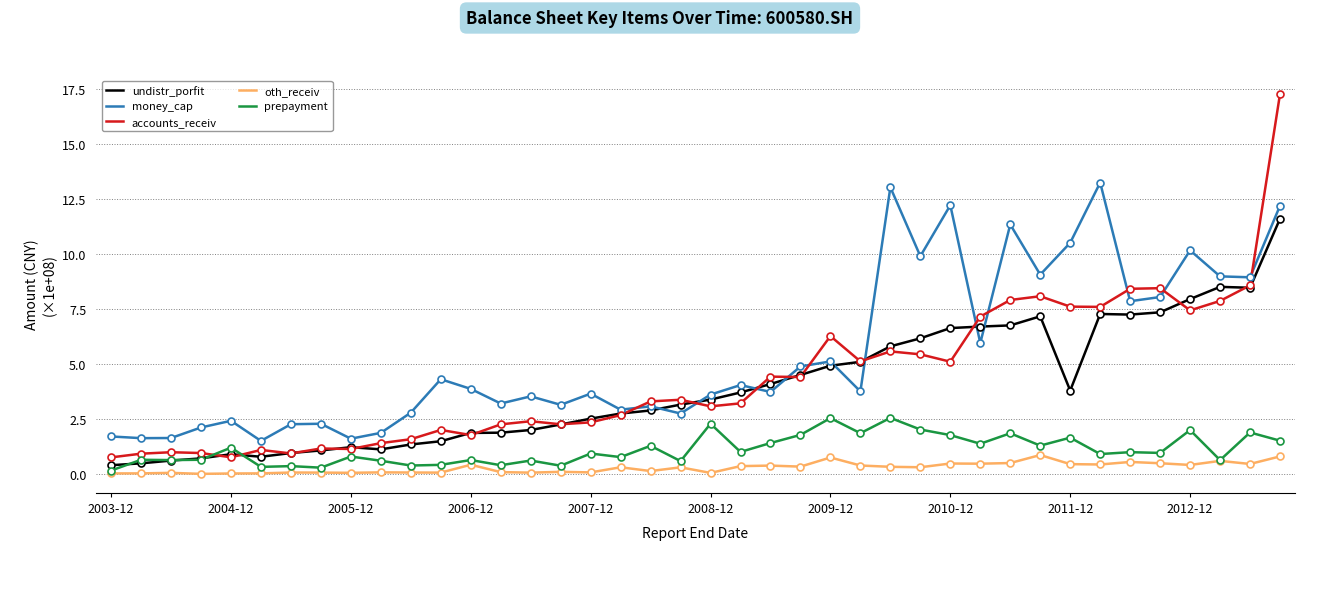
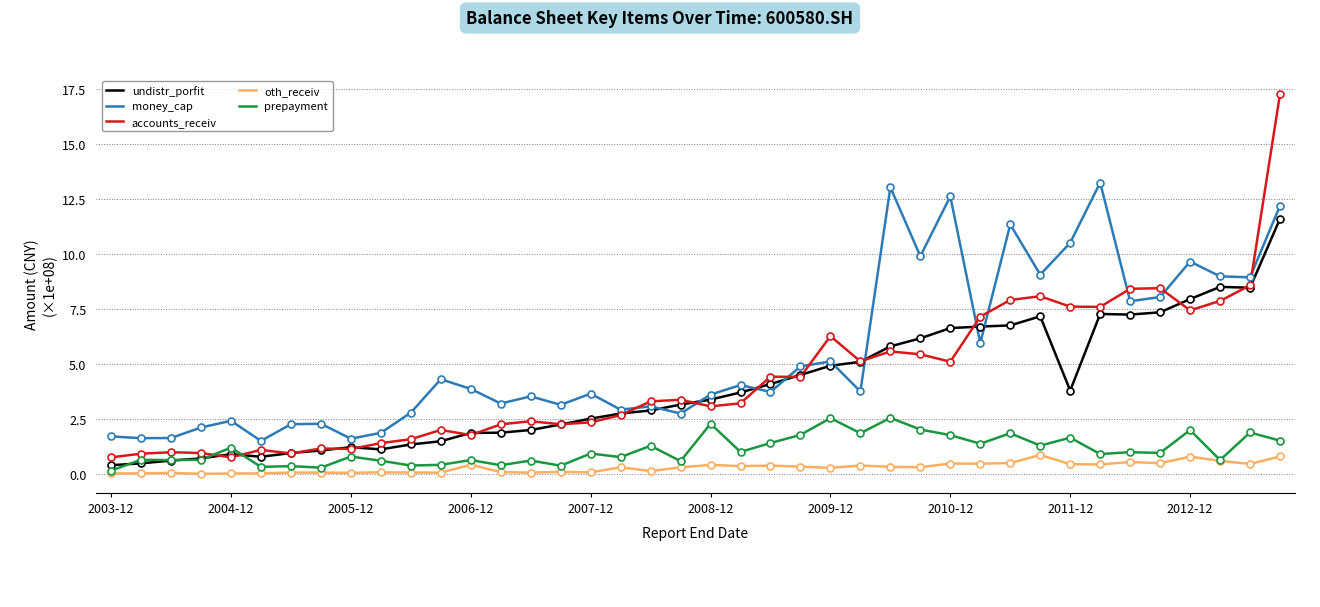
  {
    "undistr_porfit": {
      "2003-12": 0.4,
      "2004-12": 0.9,
      "2007-12": 2.5,
      "2008-12": 3.4,
      "2009-12": 4.9,
      "2010-12": 6.6,
      "2011-12": 3.8,
      "2012-12": 8.0
    },
    "money_cap": {
      "2003-12": 1.7,
      "2004-12": 2.4,
      "2005-12": 1.6,
      "2006-12": 3.9,
      "2007-12": 3.7,
      "2008-12": 3.6,
      "2009-12": 5.1,
-     "2010-12": 12.2,
+     "2010-12": 12.6,
      "2011-12": 10.5,
-     "2012-12": 10.2
+     "2012-12": 9.7
    },
    "accounts_receiv": {
      "2003-12": 0.8,
      "2004-12": 0.8,
      "2007-12": 2.4,
      "2008-12": 3.1,
      "2009-12": 6.3,
      "2010-12": 5.1,
      "2011-12": 7.6,
      "2012-12": 7.5
    },
    "oth_receiv": {
      "2003-12": 0.0,
      "2004-12": 0.0,
      "2005-12": 0.1,
      "2006-12": 0.4,
      "2007-12": 0.1,
-     "2008-12": 0.1,
-     "2009-12": 0.8,
+     "2008-12": 0.4,
+     "2009-12": 0.3,
      "2010-12": 0.5,
      "2011-12": 0.5,
-     "2012-12": 0.4
+     "2012-12": 0.8
    },
    "prepayment": {
      "2003-12": 0.2,
      "2004-12": 1.2,
      "2005-12": 0.8,
      "2006-12": 0.7,
      "2007-12": 0.9,
      "2008-12": 2.3,
      "2009-12": 2.6,
      "2010-12": 1.8,
      "2011-12": 1.7,
      "2012-12": 2.0
    }
  }
